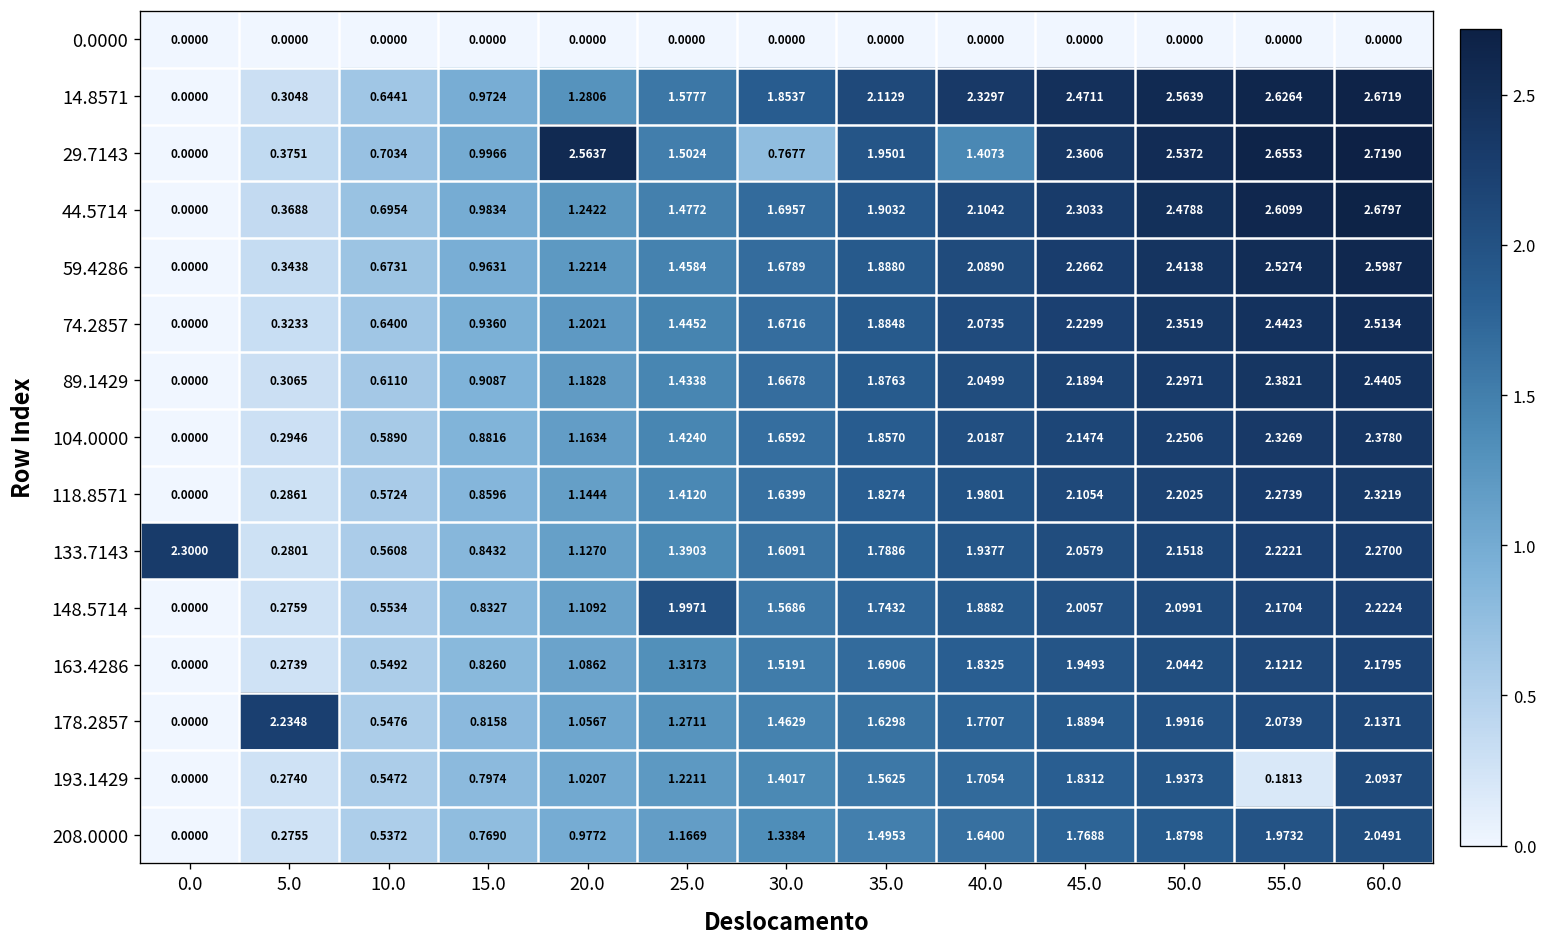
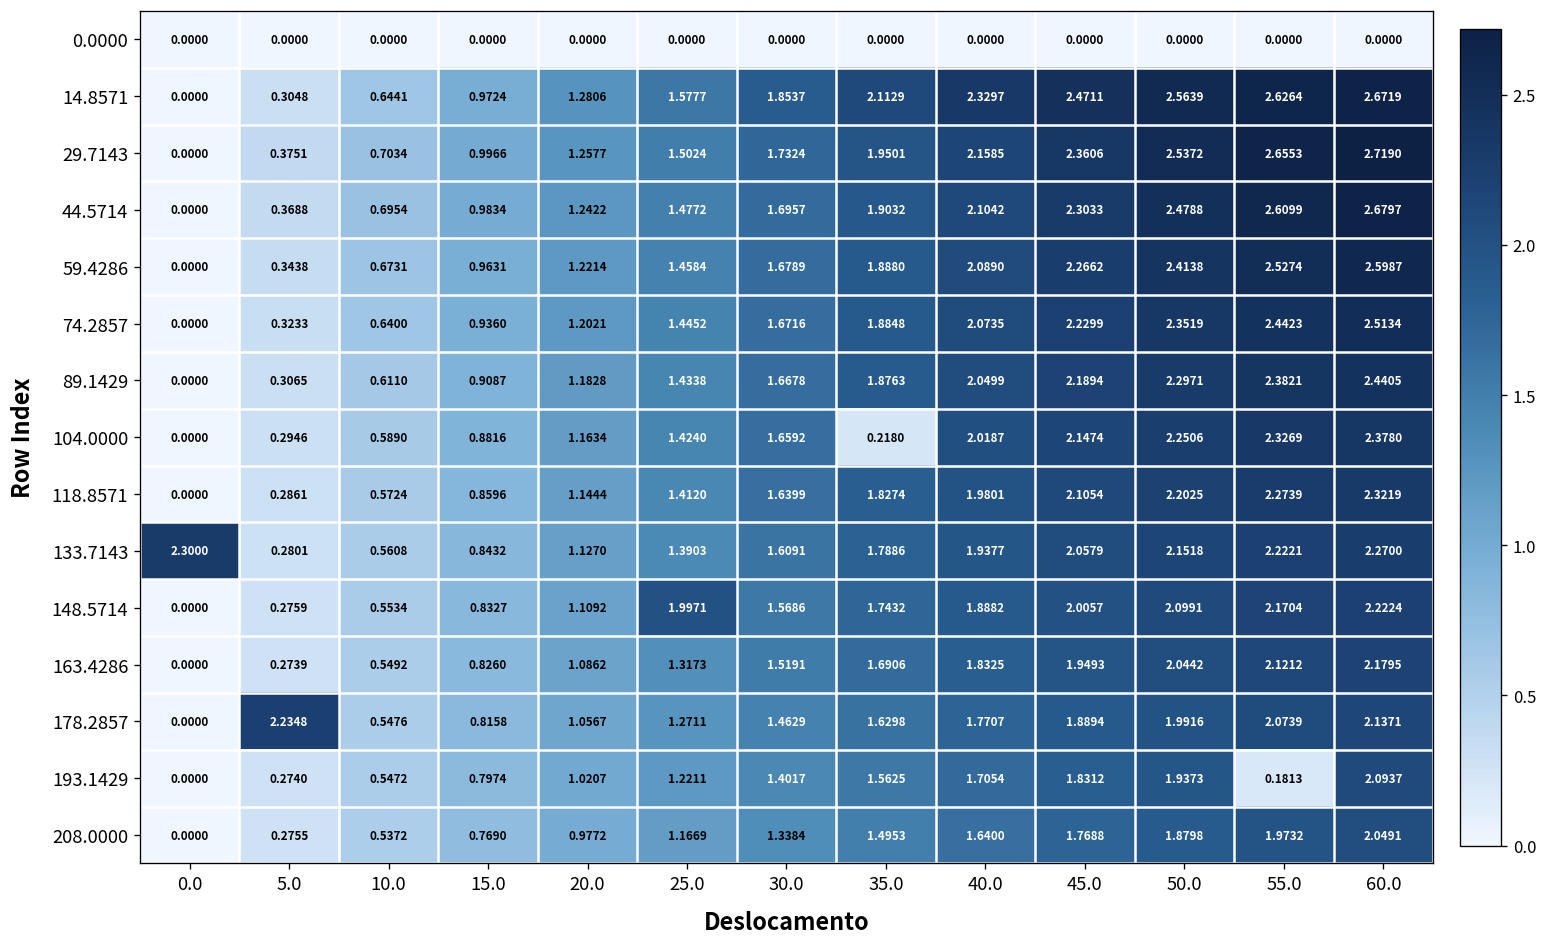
  {
    "0.0000": {
      "0.0": 0.0000,
      "5.0": 0.0000,
      "10.0": 0.0000,
      "15.0": 0.0000,
      "20.0": 0.0000,
      "25.0": 0.0000,
      "30.0": 0.0000,
      "35.0": 0.0000,
      "40.0": 0.0000,
      "45.0": 0.0000,
      "50.0": 0.0000,
      "55.0": 0.0000,
      "60.0": 0.0000
    },
    "14.8571": {
      "0.0": 0.0000,
      "5.0": 0.3048,
      "10.0": 0.6441,
      "15.0": 0.9724,
      "20.0": 1.2806,
      "25.0": 1.5777,
      "30.0": 1.8537,
      "35.0": 2.1129,
      "40.0": 2.3297,
      "45.0": 2.4711,
      "50.0": 2.5639,
      "55.0": 2.6264,
      "60.0": 2.6719
    },
    "29.7143": {
      "0.0": 0.0000,
      "5.0": 0.3751,
      "10.0": 0.7034,
      "15.0": 0.9966,
-     "20.0": 2.5637,
+     "20.0": 1.2577,
      "25.0": 1.5024,
-     "30.0": 0.7677,
+     "30.0": 1.7324,
      "35.0": 1.9501,
-     "40.0": 1.4073,
+     "40.0": 2.1585,
      "45.0": 2.3606,
      "50.0": 2.5372,
      "55.0": 2.6553,
      "60.0": 2.7190
    },
    "44.5714": {
      "0.0": 0.0000,
      "5.0": 0.3688,
      "10.0": 0.6954,
      "15.0": 0.9834,
      "20.0": 1.2422,
      "25.0": 1.4772,
      "30.0": 1.6957,
      "35.0": 1.9032,
      "40.0": 2.1042,
      "45.0": 2.3033,
      "50.0": 2.4788,
      "55.0": 2.6099,
      "60.0": 2.6797
    },
    "59.4286": {
      "0.0": 0.0000,
      "5.0": 0.3438,
      "10.0": 0.6731,
      "15.0": 0.9631,
      "20.0": 1.2214,
      "25.0": 1.4584,
      "30.0": 1.6789,
      "35.0": 1.8880,
      "40.0": 2.0890,
      "45.0": 2.2662,
      "50.0": 2.4138,
      "55.0": 2.5274,
      "60.0": 2.5987
    },
    "74.2857": {
      "0.0": 0.0000,
      "5.0": 0.3233,
      "10.0": 0.6400,
      "15.0": 0.9360,
      "20.0": 1.2021,
      "25.0": 1.4452,
      "30.0": 1.6716,
      "35.0": 1.8848,
      "40.0": 2.0735,
      "45.0": 2.2299,
      "50.0": 2.3519,
      "55.0": 2.4423,
      "60.0": 2.5134
    },
    "89.1429": {
      "0.0": 0.0000,
      "5.0": 0.3065,
      "10.0": 0.6110,
      "15.0": 0.9087,
      "20.0": 1.1828,
      "25.0": 1.4338,
      "30.0": 1.6678,
      "35.0": 1.8763,
      "40.0": 2.0499,
      "45.0": 2.1894,
      "50.0": 2.2971,
      "55.0": 2.3821,
      "60.0": 2.4405
    },
    "104.0000": {
      "0.0": 0.0000,
      "5.0": 0.2946,
      "10.0": 0.5890,
      "15.0": 0.8816,
      "20.0": 1.1634,
      "25.0": 1.4240,
      "30.0": 1.6592,
-     "35.0": 1.8570,
+     "35.0": 0.2180,
      "40.0": 2.0187,
      "45.0": 2.1474,
      "50.0": 2.2506,
      "55.0": 2.3269,
      "60.0": 2.3780
    },
    "118.8571": {
      "0.0": 0.0000,
      "5.0": 0.2861,
      "10.0": 0.5724,
      "15.0": 0.8596,
      "20.0": 1.1444,
      "25.0": 1.4120,
      "30.0": 1.6399,
      "35.0": 1.8274,
      "40.0": 1.9801,
      "45.0": 2.1054,
      "50.0": 2.2025,
      "55.0": 2.2739,
      "60.0": 2.3219
    },
    "133.7143": {
      "0.0": 2.3000,
      "5.0": 0.2801,
      "10.0": 0.5608,
      "15.0": 0.8432,
      "20.0": 1.1270,
      "25.0": 1.3903,
      "30.0": 1.6091,
      "35.0": 1.7886,
      "40.0": 1.9377,
      "45.0": 2.0579,
      "50.0": 2.1518,
      "55.0": 2.2221,
      "60.0": 2.2700
    },
    "148.5714": {
      "0.0": 0.0000,
      "5.0": 0.2759,
      "10.0": 0.5534,
      "15.0": 0.8327,
      "20.0": 1.1092,
      "25.0": 1.9971,
      "30.0": 1.5686,
      "35.0": 1.7432,
      "40.0": 1.8882,
      "45.0": 2.0057,
      "50.0": 2.0991,
      "55.0": 2.1704,
      "60.0": 2.2224
    },
    "163.4286": {
      "0.0": 0.0000,
      "5.0": 0.2739,
      "10.0": 0.5492,
      "15.0": 0.8260,
      "20.0": 1.0862,
      "25.0": 1.3173,
      "30.0": 1.5191,
      "35.0": 1.6906,
      "40.0": 1.8325,
      "45.0": 1.9493,
      "50.0": 2.0442,
      "55.0": 2.1212,
      "60.0": 2.1795
    },
    "178.2857": {
      "0.0": 0.0000,
      "5.0": 2.2348,
      "10.0": 0.5476,
      "15.0": 0.8158,
      "20.0": 1.0567,
      "25.0": 1.2711,
      "30.0": 1.4629,
      "35.0": 1.6298,
      "40.0": 1.7707,
      "45.0": 1.8894,
      "50.0": 1.9916,
      "55.0": 2.0739,
      "60.0": 2.1371
    },
    "193.1429": {
      "0.0": 0.0000,
      "5.0": 0.2740,
      "10.0": 0.5472,
      "15.0": 0.7974,
      "20.0": 1.0207,
      "25.0": 1.2211,
      "30.0": 1.4017,
      "35.0": 1.5625,
      "40.0": 1.7054,
      "45.0": 1.8312,
      "50.0": 1.9373,
      "55.0": 0.1813,
      "60.0": 2.0937
    },
    "208.0000": {
      "0.0": 0.0000,
      "5.0": 0.2755,
      "10.0": 0.5372,
      "15.0": 0.7690,
      "20.0": 0.9772,
      "25.0": 1.1669,
      "30.0": 1.3384,
      "35.0": 1.4953,
      "40.0": 1.6400,
      "45.0": 1.7688,
      "50.0": 1.8798,
      "55.0": 1.9732,
      "60.0": 2.0491
    }
  }
